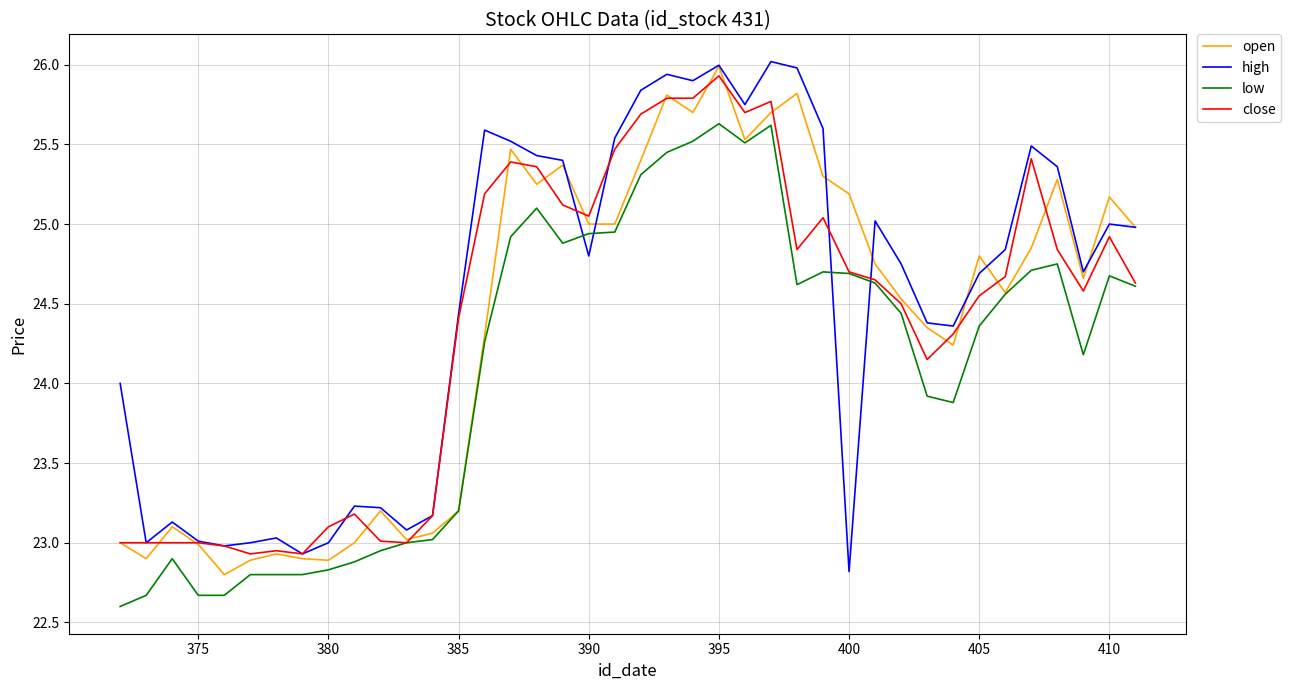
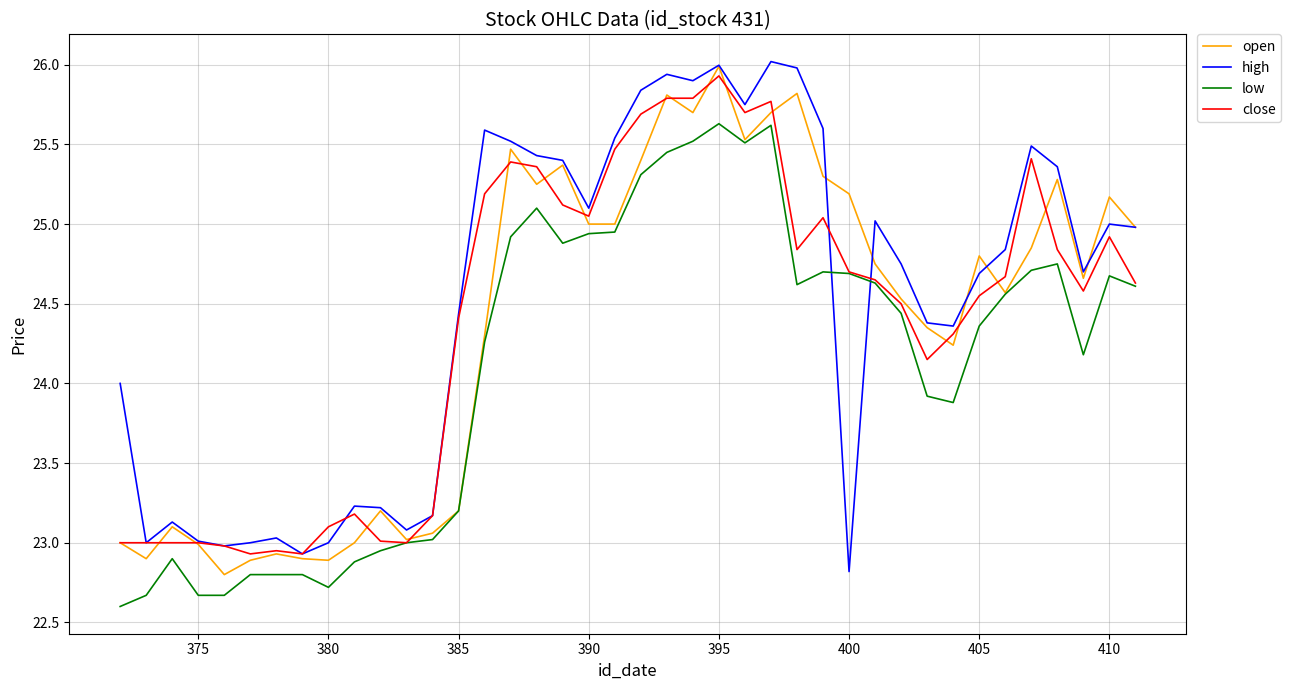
  {
    "open": {
      "380": 22.89,
      "390": 25.00,
      "400": 25.19,
      "405": 24.80,
      "410": 25.17
    },
    "high": {
      "380": 23.0,
      "385": 24.44,
-     "390": 24.8,
+     "390": 25.1,
      "400": 22.82,
      "405": 24.7,
      "410": 25.0
    },
    "low": {
      "375": 22.67,
-     "380": 22.83,
+     "380": 22.72,
      "390": 24.94,
      "395": 25.63,
      "405": 24.36,
      "410": 24.68
    },
    "close": {
      "380": 23.10,
      "385": 24.41,
      "390": 25.05,
      "395": 25.93,
      "405": 24.55,
      "410": 24.92
    }
  }
